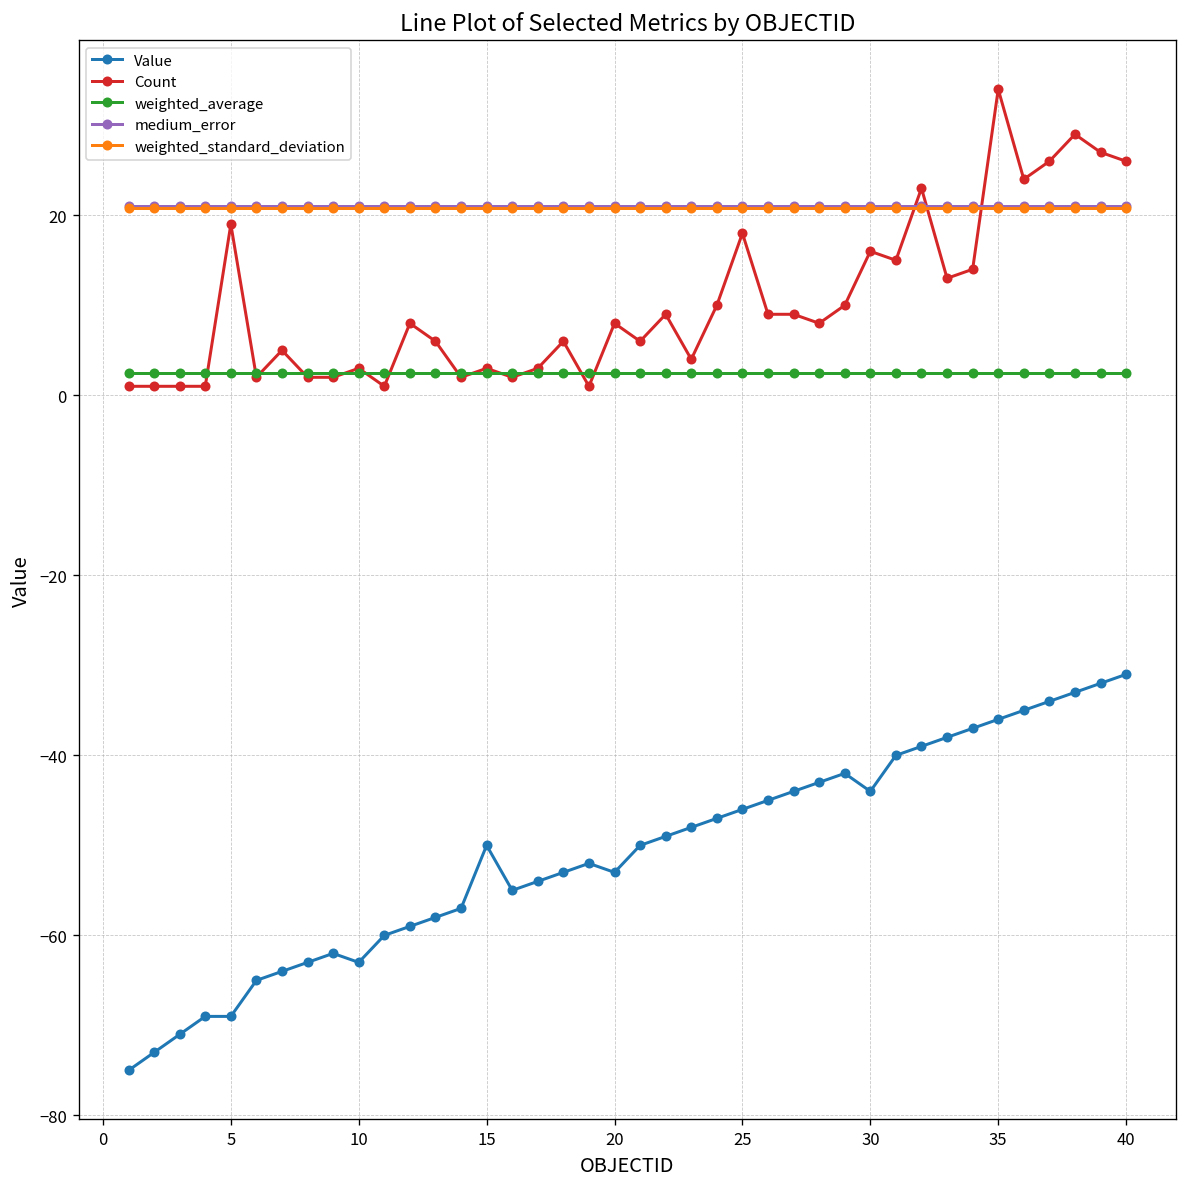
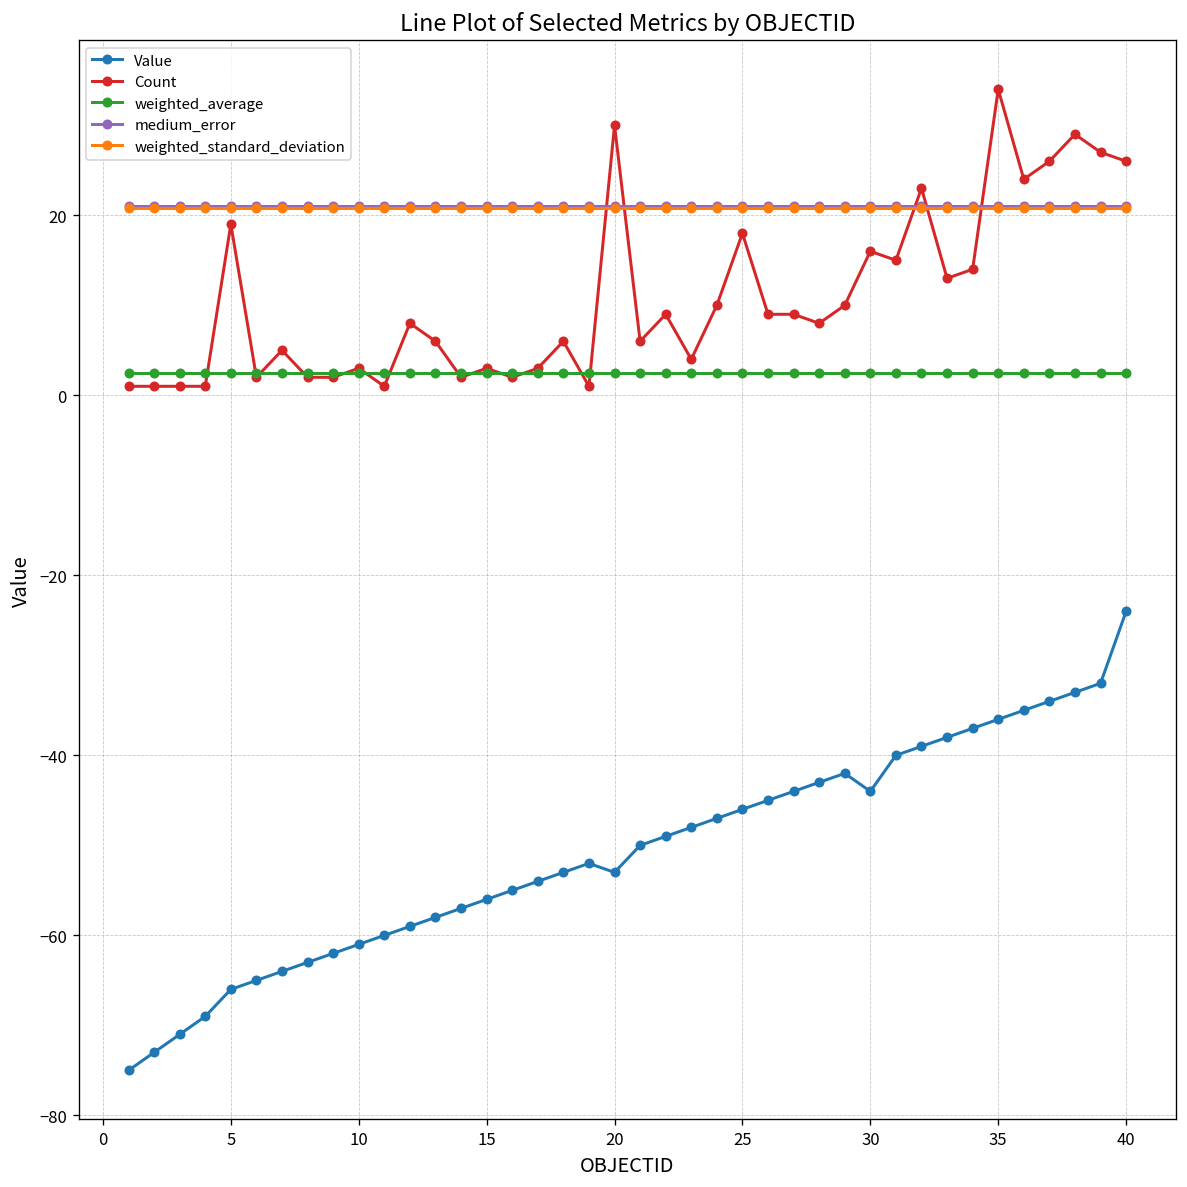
  {
    "Value": {
-     "5": -69,
-     "10": -63,
-     "15": -50,
+     "5": -66,
+     "10": -61,
+     "15": -56,
      "20": -53,
      "25": -46,
      "30": -44,
      "35": -36,
-     "40": -31
+     "40": -24
    },
    "Count": {
      "5": 19,
      "10": 3,
      "15": 3,
-     "20": 8,
+     "20": 30,
      "25": 18,
      "30": 16,
      "35": 34,
      "40": 26
    },
    "weighted_average": {
      "5": 3,
      "10": 3,
      "15": 3,
      "20": 3,
      "25": 3,
      "30": 3,
      "35": 3,
      "40": 3
    }
  }
